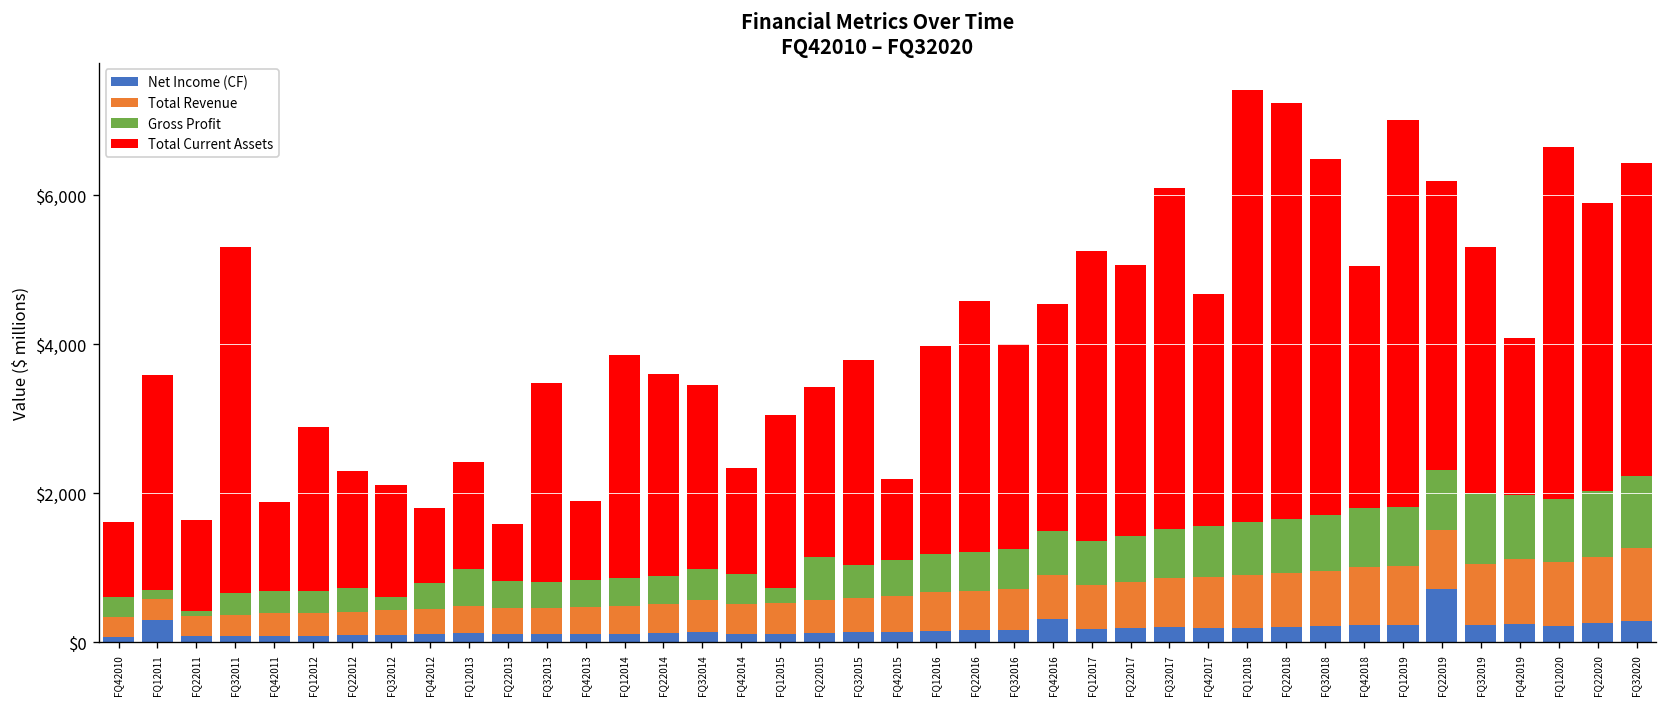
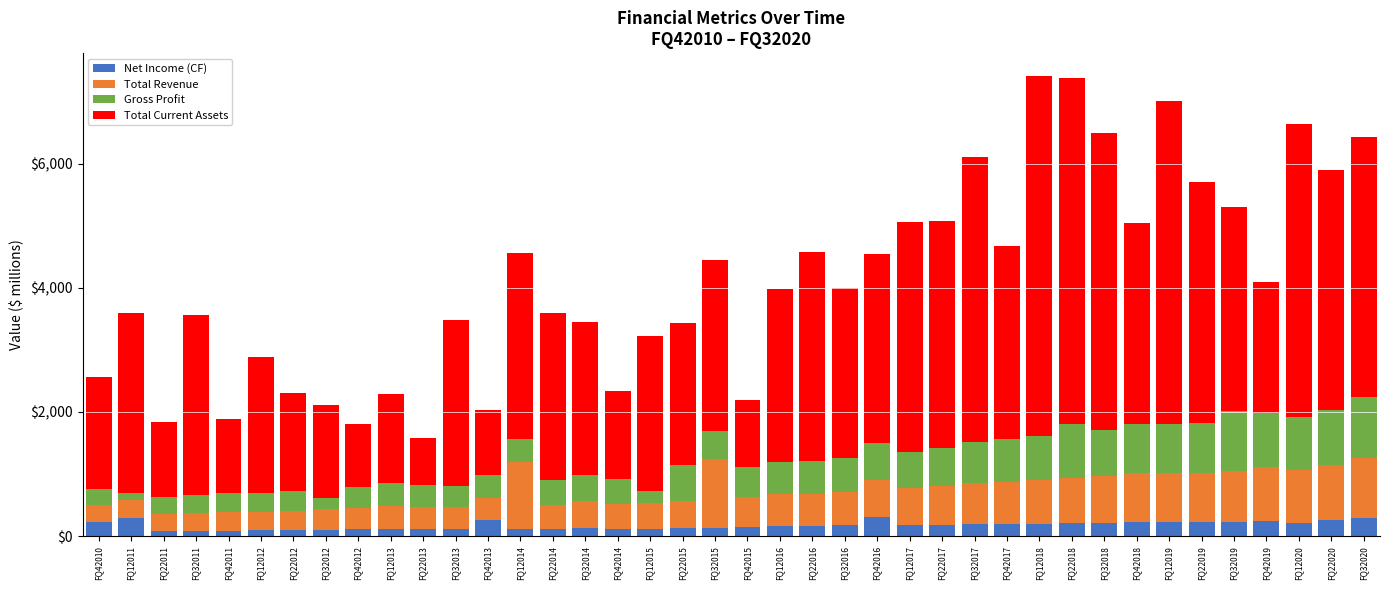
  {
    "Net Income (CF)": {
-     "FQ42010": "$100",
+     "FQ42010": "$200",
      "FQ12011": "$300",
      "FQ22011": "$100",
      "FQ32011": "$100",
      "FQ42011": "$100",
      "FQ12012": "$100",
      "FQ22012": "$100",
      "FQ32012": "$100",
      "FQ42012": "$100",
      "FQ12013": "$100",
      "FQ22013": "$100",
      "FQ32013": "$100",
-     "FQ42013": "$100",
+     "FQ42013": "$300",
      "FQ12014": "$100",
      "FQ22014": "$100",
      "FQ32014": "$100",
      "FQ42014": "$100",
      "FQ12015": "$100",
      "FQ22015": "$100",
      "FQ32015": "$100",
      "FQ42015": "$100",
      "FQ12016": "$200",
      "FQ22016": "$200",
      "FQ32016": "$200",
      "FQ42016": "$300",
      "FQ12017": "$200",
      "FQ22017": "$200",
      "FQ32017": "$200",
      "FQ42017": "$200",
      "FQ12018": "$200",
      "FQ22018": "$200",
      "FQ32018": "$200",
      "FQ42018": "$200",
      "FQ12019": "$200",
-     "FQ22019": "$700",
+     "FQ22019": "$200",
      "FQ32019": "$200",
      "FQ42019": "$200",
      "FQ12020": "$200",
      "FQ22020": "$300",
      "FQ32020": "$300"
    },
    "Total Revenue": {
      "FQ42010": "$300",
      "FQ12011": "$300",
      "FQ22011": "$300",
      "FQ32011": "$300",
      "FQ42011": "$300",
      "FQ12012": "$300",
      "FQ22012": "$300",
      "FQ32012": "$300",
      "FQ42012": "$300",
      "FQ12013": "$400",
      "FQ22013": "$400",
      "FQ32013": "$400",
      "FQ42013": "$400",
-     "FQ12014": "$400",
+     "FQ12014": "$1,100",
      "FQ22014": "$400",
      "FQ32014": "$400",
      "FQ42014": "$400",
      "FQ12015": "$400",
      "FQ22015": "$400",
-     "FQ32015": "$500",
+     "FQ32015": "$1,100",
      "FQ42015": "$500",
      "FQ12016": "$500",
      "FQ22016": "$500",
      "FQ32016": "$500",
      "FQ42016": "$600",
      "FQ12017": "$600",
      "FQ22017": "$600",
      "FQ32017": "$700",
      "FQ42017": "$700",
      "FQ12018": "$700",
      "FQ22018": "$700",
      "FQ32018": "$800",
      "FQ42018": "$800",
      "FQ12019": "$800",
      "FQ22019": "$800",
      "FQ32019": "$800",
      "FQ42019": "$900",
      "FQ12020": "$900",
      "FQ22020": "$900",
      "FQ32020": "$1,000"
    },
    "Gross Profit": {
      "FQ42010": "$300",
      "FQ12011": "$100",
-     "FQ22011": "$100",
+     "FQ22011": "$300",
      "FQ32011": "$300",
      "FQ42011": "$300",
      "FQ12012": "$300",
      "FQ22012": "$300",
      "FQ32012": "$200",
      "FQ42012": "$300",
-     "FQ12013": "$500",
+     "FQ12013": "$400",
      "FQ22013": "$400",
      "FQ32013": "$400",
      "FQ42013": "$400",
      "FQ12014": "$400",
      "FQ22014": "$400",
      "FQ32014": "$400",
      "FQ42014": "$400",
      "FQ12015": "$200",
      "FQ22015": "$600",
      "FQ32015": "$500",
      "FQ42015": "$500",
      "FQ12016": "$500",
      "FQ22016": "$500",
      "FQ32016": "$500",
      "FQ42016": "$600",
      "FQ12017": "$600",
      "FQ22017": "$600",
      "FQ32017": "$700",
      "FQ42017": "$700",
      "FQ12018": "$700",
-     "FQ22018": "$700",
+     "FQ22018": "$900",
      "FQ32018": "$800",
      "FQ42018": "$800",
      "FQ12019": "$800",
      "FQ22019": "$800",
      "FQ32019": "$1,000",
      "FQ42019": "$900",
      "FQ12020": "$900",
      "FQ22020": "$900",
      "FQ32020": "$1,000"
    },
    "Total Current Assets": {
-     "FQ42010": "$1,000",
+     "FQ42010": "$1,800",
      "FQ12011": "$2,900",
      "FQ22011": "$1,200",
-     "FQ32011": "$4,600",
+     "FQ32011": "$2,900",
      "FQ42011": "$1,200",
      "FQ12012": "$2,200",
      "FQ22012": "$1,600",
      "FQ32012": "$1,500",
      "FQ42012": "$1,000",
      "FQ12013": "$1,400",
      "FQ22013": "$800",
      "FQ32013": "$2,700",
      "FQ42013": "$1,100",
      "FQ12014": "$3,000",
      "FQ22014": "$2,700",
      "FQ32014": "$2,500",
      "FQ42014": "$1,400",
-     "FQ12015": "$2,300",
+     "FQ12015": "$2,500",
      "FQ22015": "$2,300",
      "FQ32015": "$2,800",
      "FQ42015": "$1,100",
      "FQ12016": "$2,800",
      "FQ22016": "$3,400",
      "FQ32016": "$2,700",
      "FQ42016": "$3,000",
-     "FQ12017": "$3,900",
+     "FQ12017": "$3,700",
      "FQ22017": "$3,600",
      "FQ32017": "$4,600",
      "FQ42017": "$3,100",
      "FQ12018": "$5,800",
      "FQ22018": "$5,600",
      "FQ32018": "$4,800",
      "FQ42018": "$3,200",
      "FQ12019": "$5,200",
      "FQ22019": "$3,900",
      "FQ32019": "$3,300",
      "FQ42019": "$2,100",
      "FQ12020": "$4,700",
      "FQ22020": "$3,900",
      "FQ32020": "$4,200"
    }
  }
